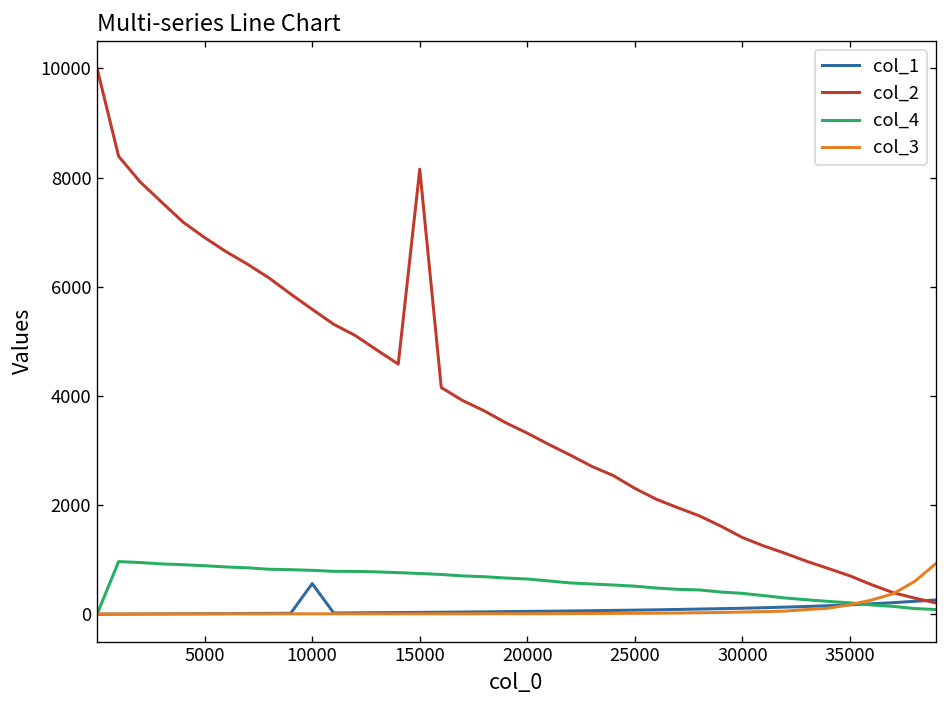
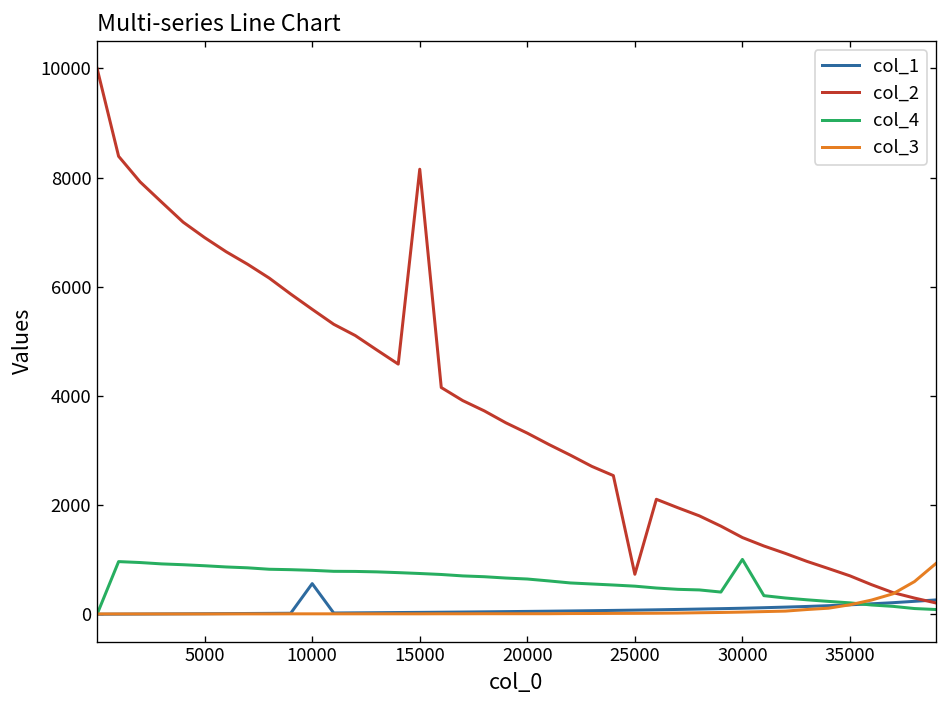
  {
    "col_1": {
      "10000": 600,
      "25000": 100,
      "30000": 100
    },
    "col_2": {
      "5000": 6900,
      "10000": 5600,
      "15000": 8200,
      "20000": 3300,
-     "25000": 2300,
+     "25000": 700,
      "30000": 1400,
      "35000": 700
    },
    "col_4": {
      "5000": 900,
      "10000": 800,
      "15000": 700,
      "20000": 600,
      "25000": 500,
-     "30000": 400
+     "30000": 1000
    },
    "col_3": {
      "10000": 0,
      "25000": 0,
      "30000": 0
    }
  }
